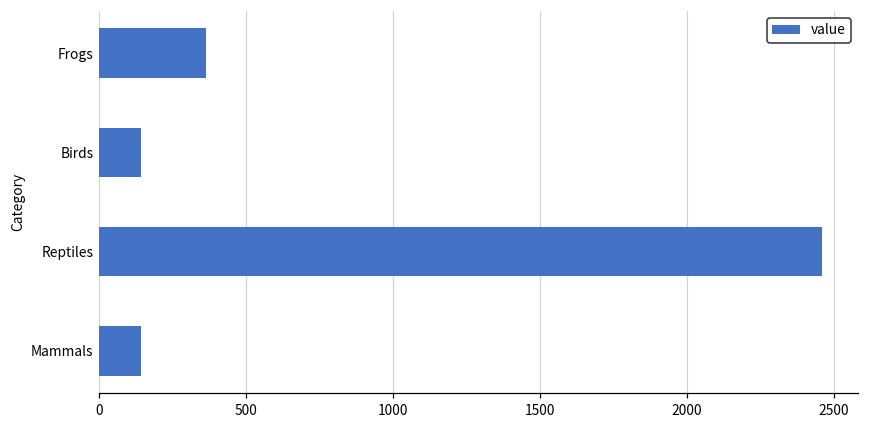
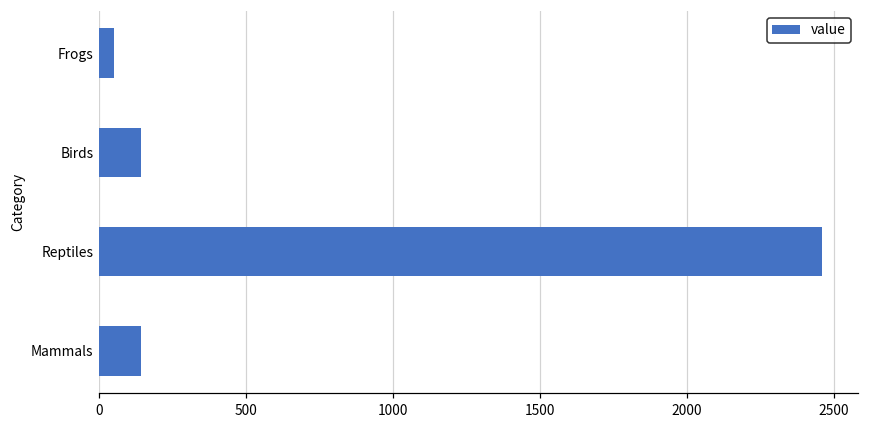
  {
-   "Frogs": 360,
+   "Frogs": 50,
    "Birds": 140,
    "Reptiles": 2460,
    "Mammals": 140
  }
